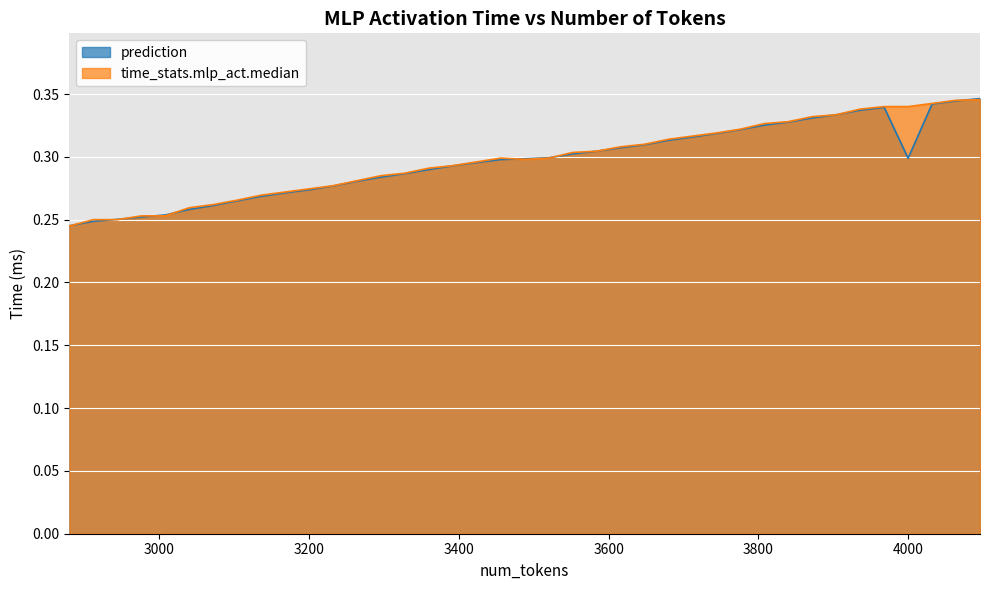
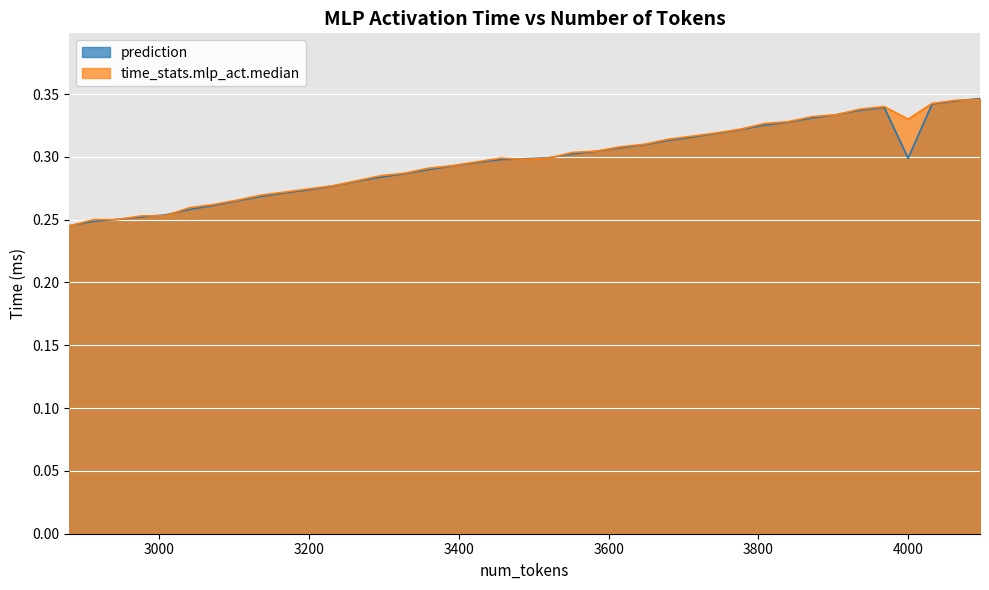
  {
    "prediction": {
      "4000": 0.30
    },
    "time_stats.mlp_act.median": {
-     "4000": 0.34
+     "4000": 0.33
    }
  }
